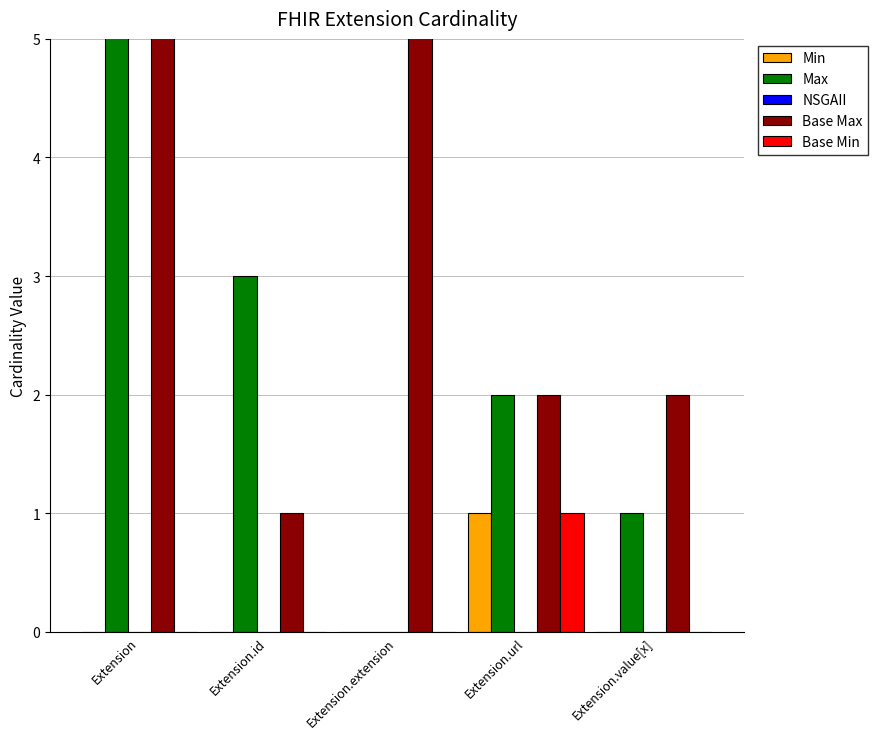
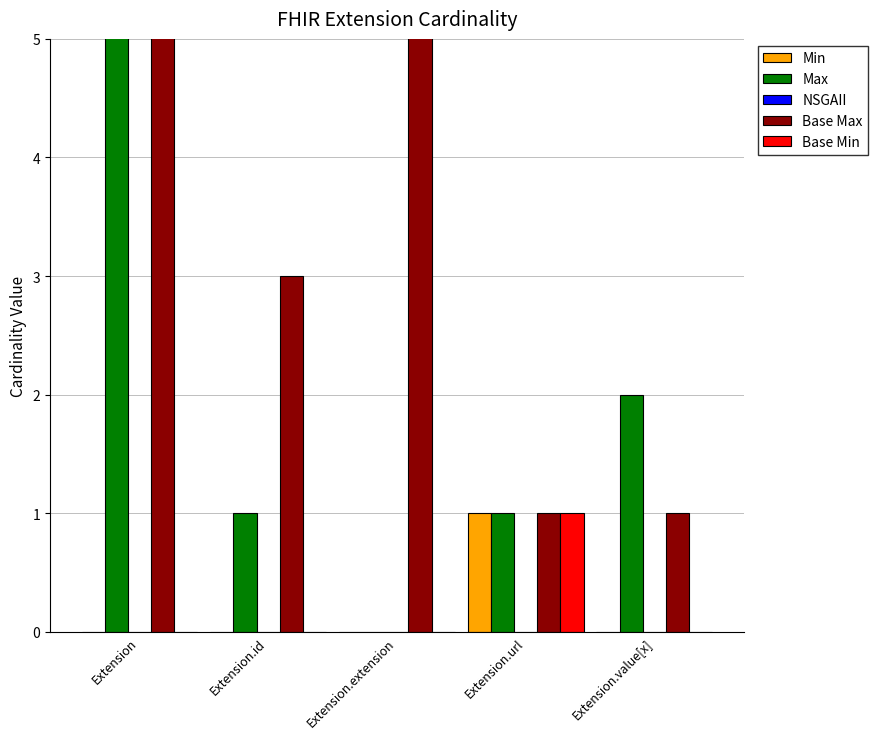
  {
    "Min": {
      "Extension": 0,
      "Extension.id": 0,
      "Extension.extension": 0,
      "Extension.url": 1,
      "Extension.value[x]": 0
    },
    "Max": {
-     "Extension.id": 3,
+     "Extension.id": 1,
      "Extension.extension": 0,
-     "Extension.url": 2,
-     "Extension.value[x]": 1
+     "Extension.url": 1,
+     "Extension.value[x]": 2
    },
    "NSGAII": {
      "Extension": 0,
      "Extension.id": 0,
      "Extension.extension": 0,
      "Extension.url": 0,
      "Extension.value[x]": 0
    },
    "Base Max": {
-     "Extension.id": 1,
-     "Extension.url": 2,
-     "Extension.value[x]": 2
+     "Extension.id": 3,
+     "Extension.url": 1,
+     "Extension.value[x]": 1
    },
    "Base Min": {
      "Extension": 0,
      "Extension.id": 0,
      "Extension.extension": 0,
      "Extension.url": 1,
      "Extension.value[x]": 0
    }
  }
